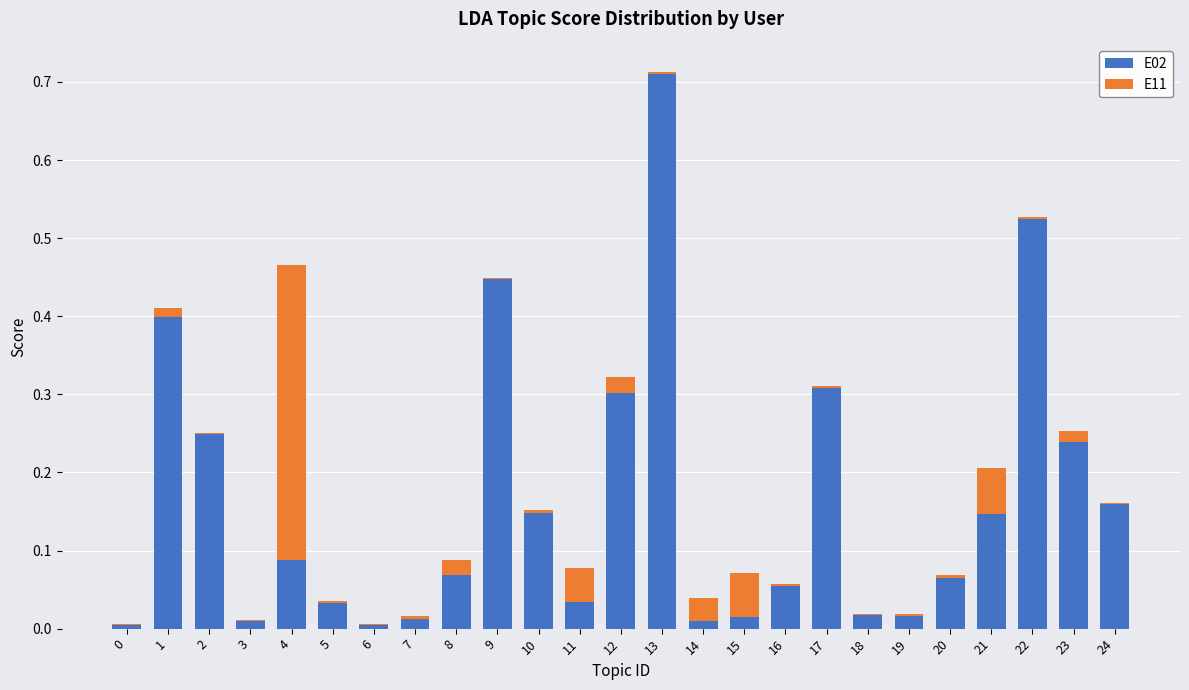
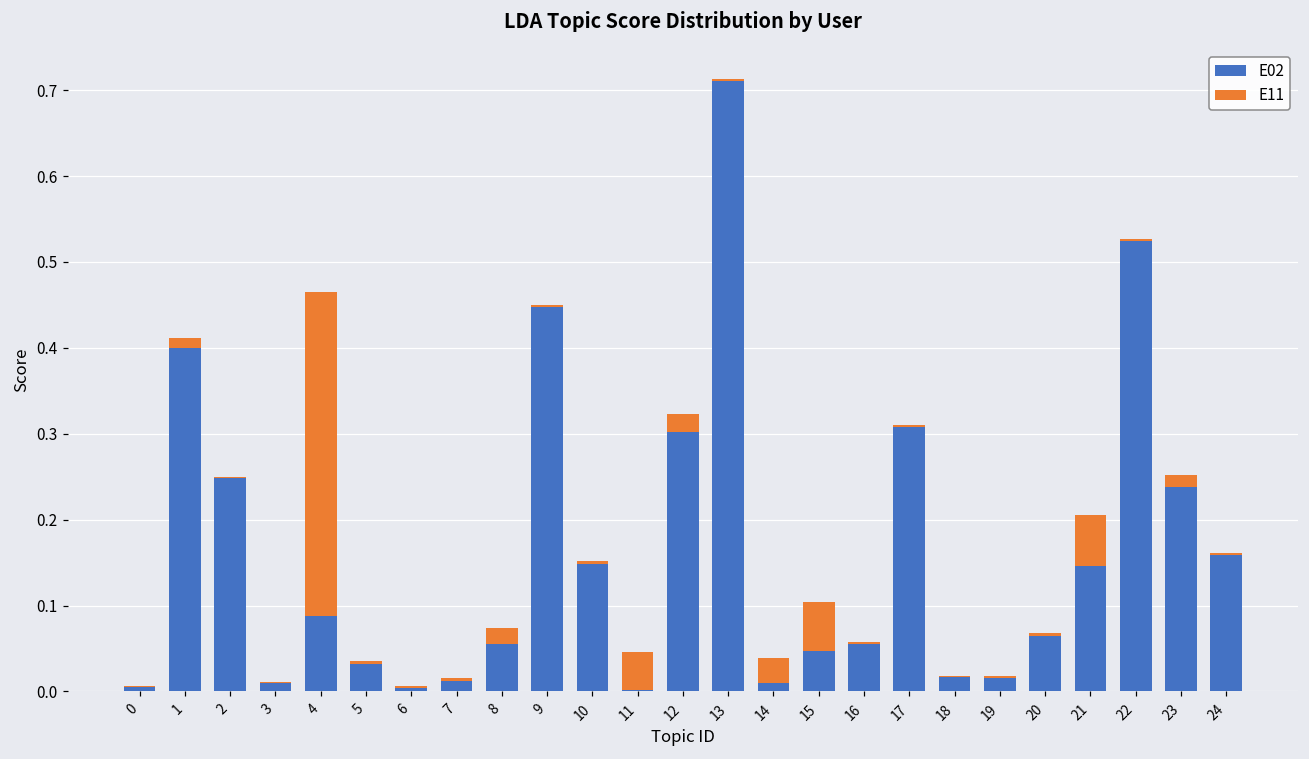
  {
    "E02": {
      "0": 0.01,
      "1": 0.40,
      "2": 0.25,
      "3": 0.01,
      "4": 0.09,
      "5": 0.03,
      "6": 0.00,
      "7": 0.01,
-     "8": 0.07,
+     "8": 0.06,
      "9": 0.45,
      "10": 0.15,
-     "11": 0.03,
+     "11": 0.00,
      "12": 0.30,
      "13": 0.71,
      "14": 0.01,
-     "15": 0.01,
+     "15": 0.05,
      "16": 0.06,
      "17": 0.31,
      "18": 0.02,
      "19": 0.02,
      "20": 0.07,
      "21": 0.15,
      "22": 0.52,
      "23": 0.24,
      "24": 0.16
    },
    "E11": {
      "1": 0.01,
      "4": 0.38,
      "7": 0.00,
      "8": 0.02,
      "10": 0.00,
      "11": 0.04,
      "12": 0.02,
      "14": 0.03,
      "15": 0.06,
      "21": 0.06,
      "23": 0.01
    }
  }
